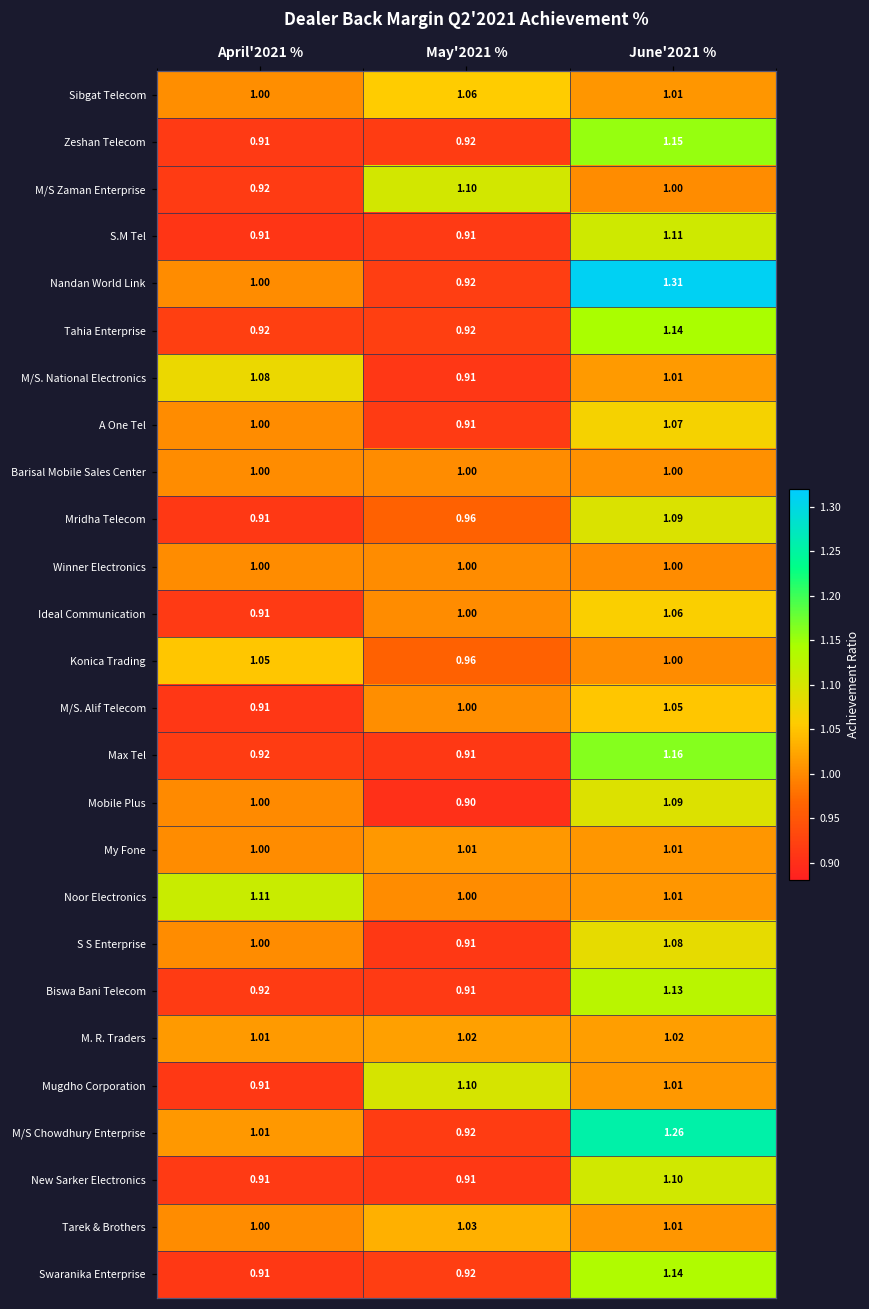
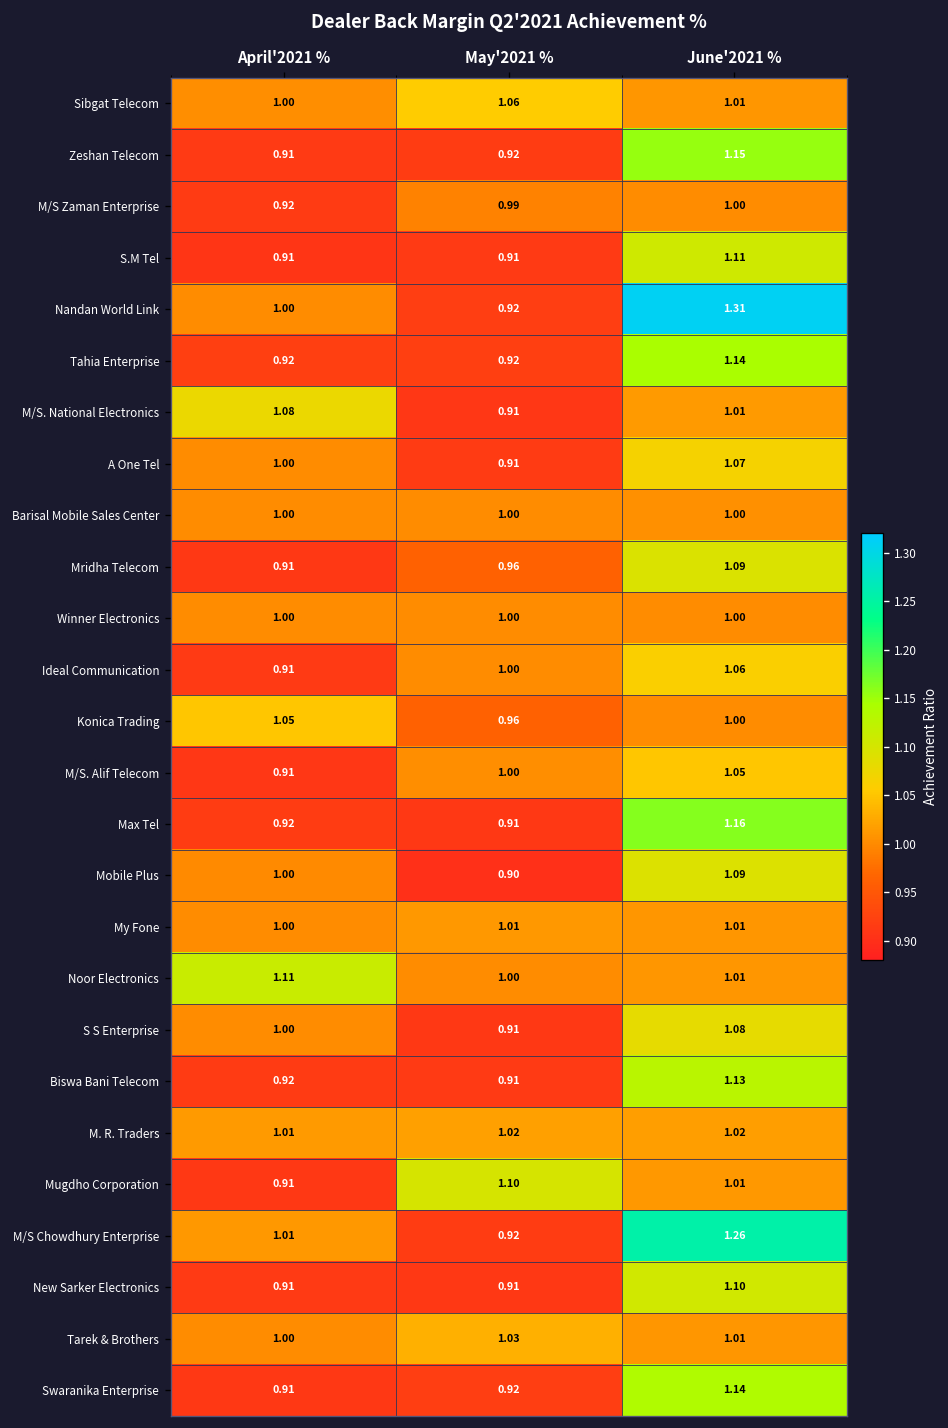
  {
    "Sibgat Telecom": {
      "April'2021 %": 1.00,
      "May'2021 %": 1.06,
      "June'2021 %": 1.01
    },
    "Zeshan Telecom": {
      "April'2021 %": 0.91,
      "May'2021 %": 0.92,
      "June'2021 %": 1.15
    },
    "M/S Zaman Enterprise": {
      "April'2021 %": 0.92,
-     "May'2021 %": 1.10,
+     "May'2021 %": 0.99,
      "June'2021 %": 1.00
    },
    "S.M Tel": {
      "April'2021 %": 0.91,
      "May'2021 %": 0.91,
      "June'2021 %": 1.11
    },
    "Nandan World Link": {
      "April'2021 %": 1.00,
      "May'2021 %": 0.92,
      "June'2021 %": 1.31
    },
    "Tahia Enterprise": {
      "April'2021 %": 0.92,
      "May'2021 %": 0.92,
      "June'2021 %": 1.14
    },
    "M/S. National Electronics": {
      "April'2021 %": 1.08,
      "May'2021 %": 0.91,
      "June'2021 %": 1.01
    },
    "A One Tel": {
      "April'2021 %": 1.00,
      "May'2021 %": 0.91,
      "June'2021 %": 1.07
    },
    "Barisal Mobile Sales Center": {
      "April'2021 %": 1.00,
      "May'2021 %": 1.00,
      "June'2021 %": 1.00
    },
    "Mridha Telecom": {
      "April'2021 %": 0.91,
      "May'2021 %": 0.96,
      "June'2021 %": 1.09
    },
    "Winner Electronics": {
      "April'2021 %": 1.00,
      "May'2021 %": 1.00,
      "June'2021 %": 1.00
    },
    "Ideal Communication": {
      "April'2021 %": 0.91,
      "May'2021 %": 1.00,
      "June'2021 %": 1.06
    },
    "Konica Trading": {
      "April'2021 %": 1.05,
      "May'2021 %": 0.96,
      "June'2021 %": 1.00
    },
    "M/S. Alif Telecom": {
      "April'2021 %": 0.91,
      "May'2021 %": 1.00,
      "June'2021 %": 1.05
    },
    "Max Tel": {
      "April'2021 %": 0.92,
      "May'2021 %": 0.91,
      "June'2021 %": 1.16
    },
    "Mobile Plus": {
      "April'2021 %": 1.00,
      "May'2021 %": 0.90,
      "June'2021 %": 1.09
    },
    "My Fone": {
      "April'2021 %": 1.00,
      "May'2021 %": 1.01,
      "June'2021 %": 1.01
    },
    "Noor Electronics": {
      "April'2021 %": 1.11,
      "May'2021 %": 1.00,
      "June'2021 %": 1.01
    },
    "S S Enterprise": {
      "April'2021 %": 1.00,
      "May'2021 %": 0.91,
      "June'2021 %": 1.08
    },
    "Biswa Bani Telecom": {
      "April'2021 %": 0.92,
      "May'2021 %": 0.91,
      "June'2021 %": 1.13
    },
    "M. R. Traders": {
      "April'2021 %": 1.01,
      "May'2021 %": 1.02,
      "June'2021 %": 1.02
    },
    "Mugdho Corporation": {
      "April'2021 %": 0.91,
      "May'2021 %": 1.10,
      "June'2021 %": 1.01
    },
    "M/S Chowdhury Enterprise": {
      "April'2021 %": 1.01,
      "May'2021 %": 0.92,
      "June'2021 %": 1.26
    },
    "New Sarker Electronics": {
      "April'2021 %": 0.91,
      "May'2021 %": 0.91,
      "June'2021 %": 1.10
    },
    "Tarek & Brothers": {
      "April'2021 %": 1.00,
      "May'2021 %": 1.03,
      "June'2021 %": 1.01
    },
    "Swaranika Enterprise": {
      "April'2021 %": 0.91,
      "May'2021 %": 0.92,
      "June'2021 %": 1.14
    }
  }
